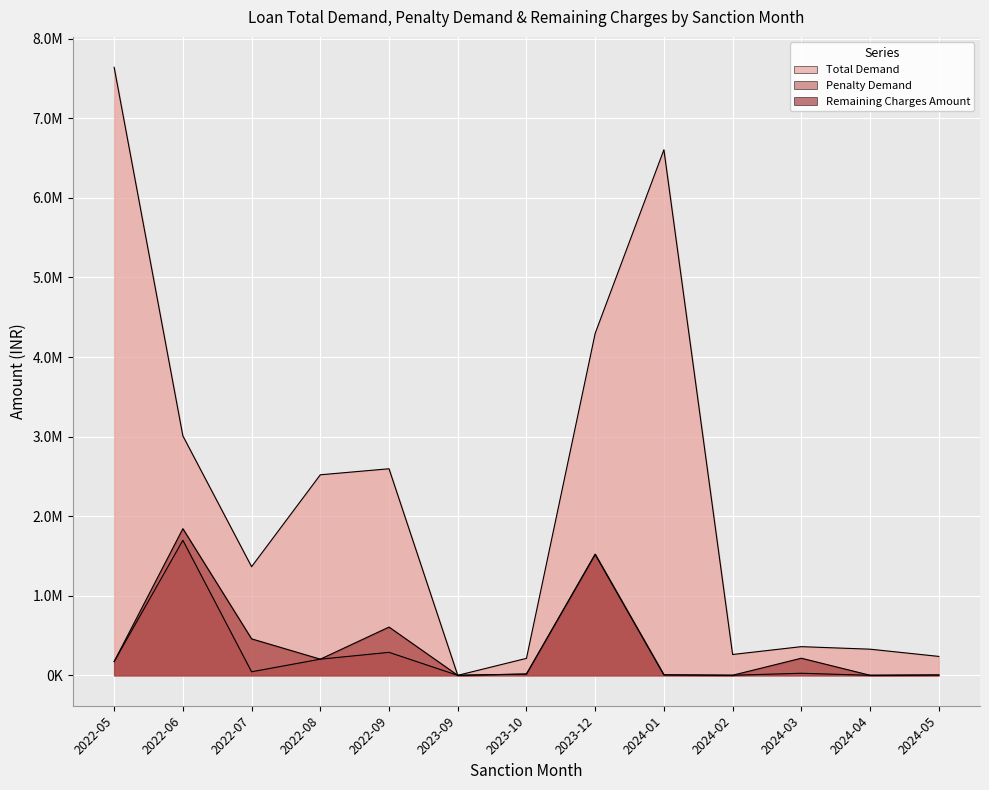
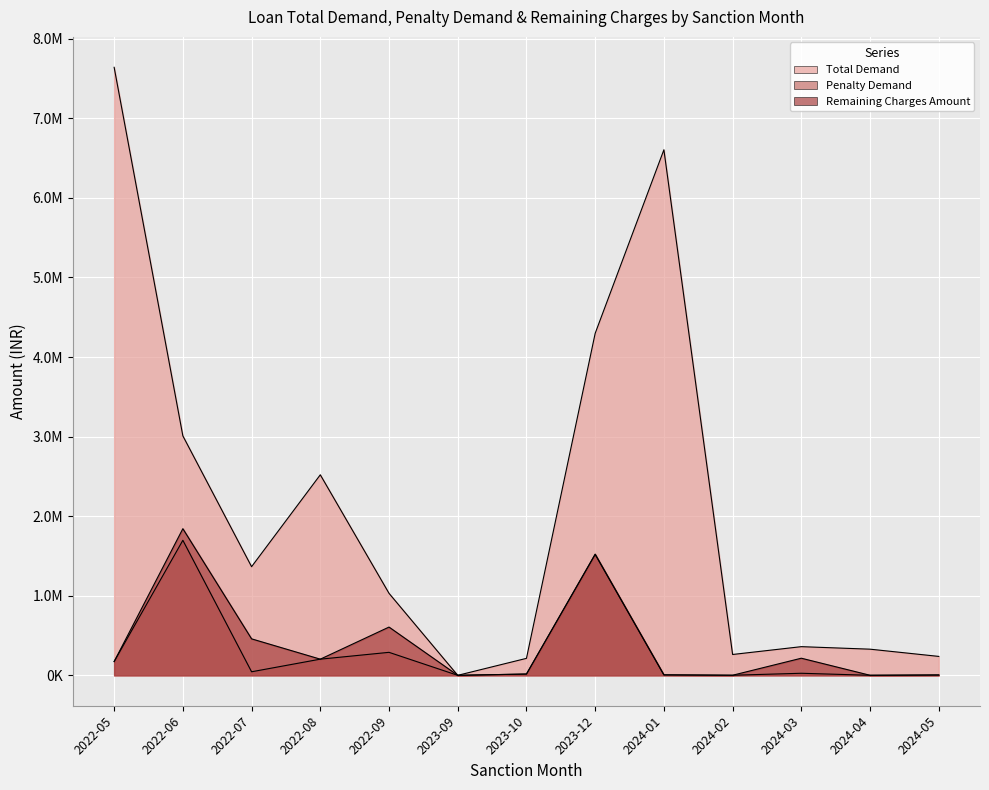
  {
    "Total Demand": {
      "2022-05": 7600000,
      "2022-06": 3000000,
      "2022-07": 1400000,
      "2022-08": 2500000,
-     "2022-09": 2600000,
+     "2022-09": 1000000,
      "2023-10": 200000,
      "2023-12": 4300000,
      "2024-01": 6600000,
      "2024-02": 300000,
      "2024-03": 400000,
      "2024-04": 300000,
      "2024-05": 200000
    },
    "Penalty Demand": {
      "2022-06": 1700000,
      "2022-07": 0,
      "2022-09": 300000,
      "2024-03": 0
    },
    "Remaining Charges Amount": {
      "2022-06": 1800000,
      "2022-07": 500000,
      "2022-09": 600000,
      "2024-03": 200000
    }
  }
